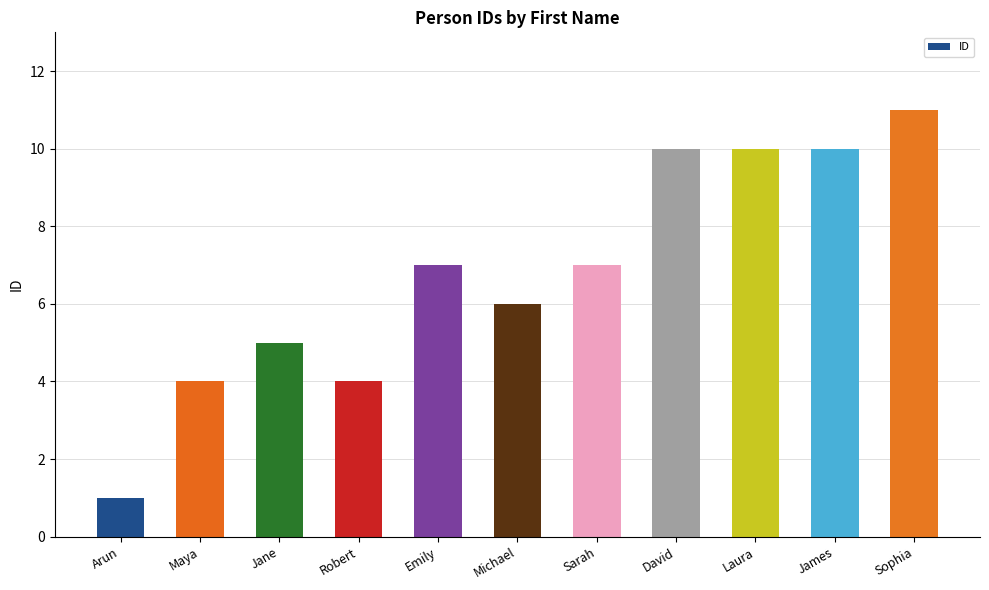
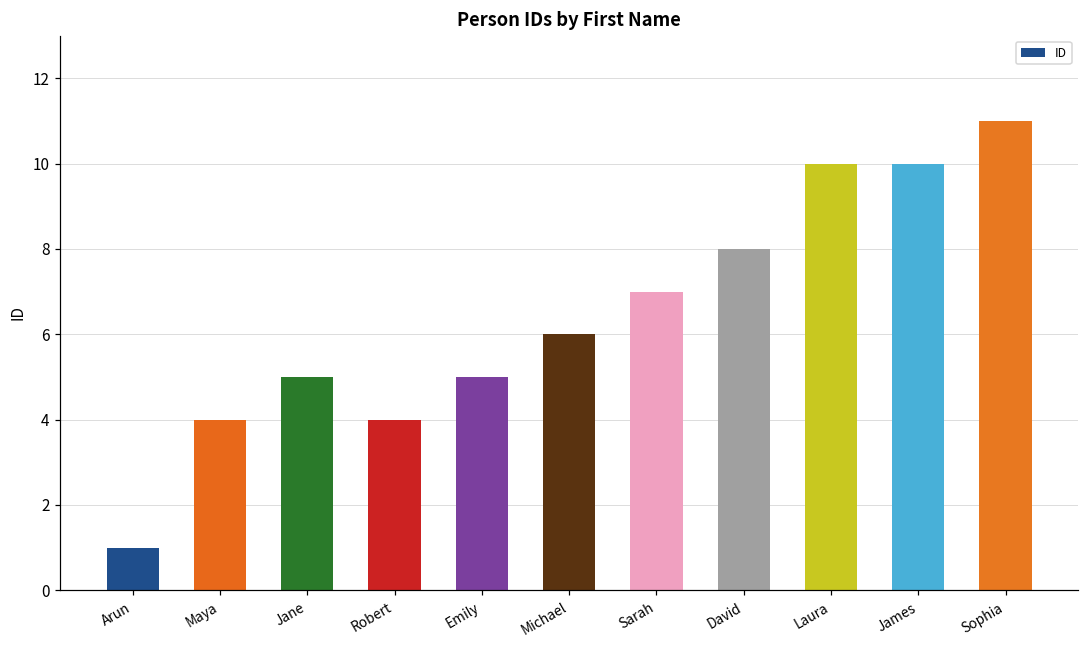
  {
    "Arun": 1,
    "Maya": 4,
    "Jane": 5,
    "Robert": 4,
-   "Emily": 7,
+   "Emily": 5,
    "Michael": 6,
    "Sarah": 7,
-   "David": 10,
+   "David": 8,
    "Laura": 10,
    "James": 10,
    "Sophia": 11
  }
